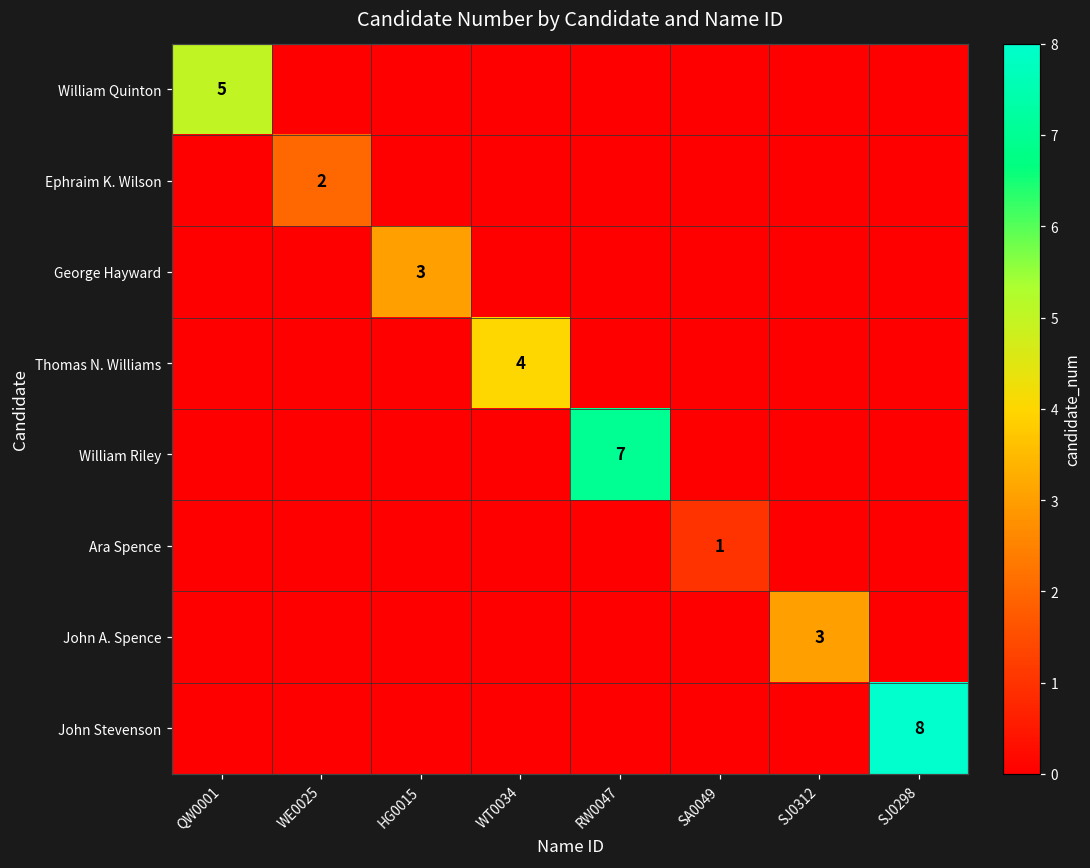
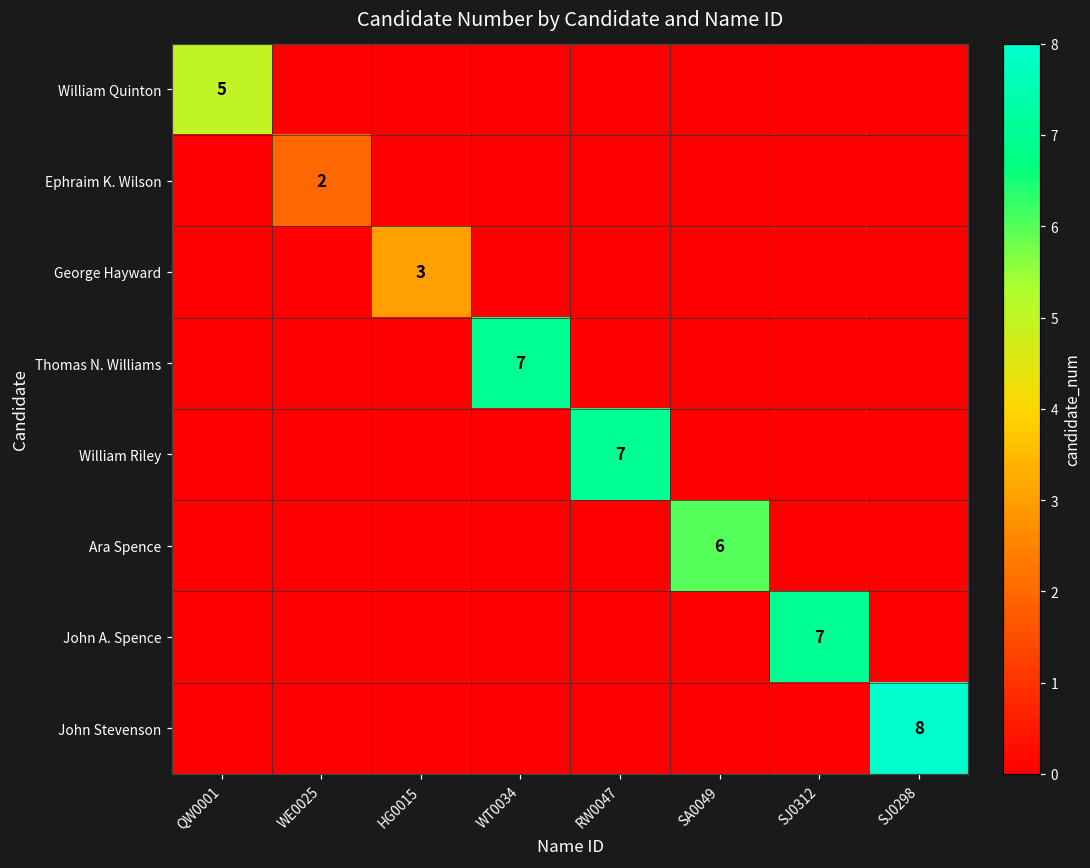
  {
    "William Quinton": {
      "QW0001": 5
    },
    "Ephraim K. Wilson": {
      "WE0025": 2
    },
    "George Hayward": {
      "HG0015": 3
    },
    "Thomas N. Williams": {
-     "WT0034": 4
+     "WT0034": 7
    },
    "William Riley": {
      "RW0047": 7
    },
    "Ara Spence": {
-     "SA0049": 1
+     "SA0049": 6
    },
    "John A. Spence": {
-     "SJ0312": 3
+     "SJ0312": 7
    },
    "John Stevenson": {
      "SJ0298": 8
    }
  }
